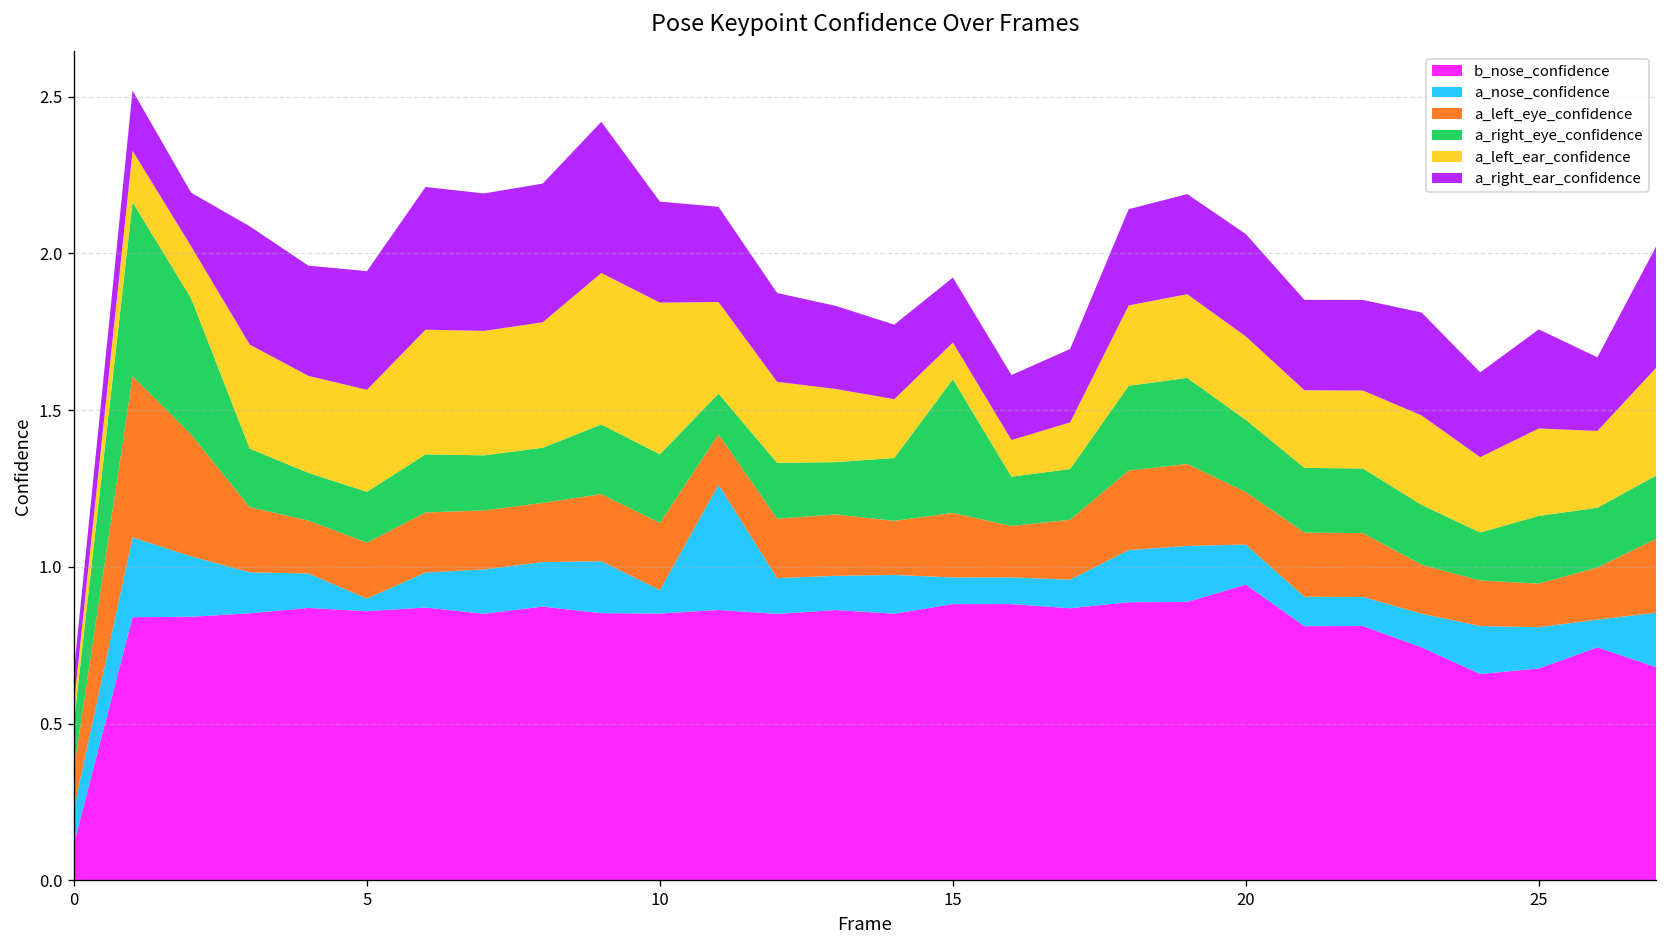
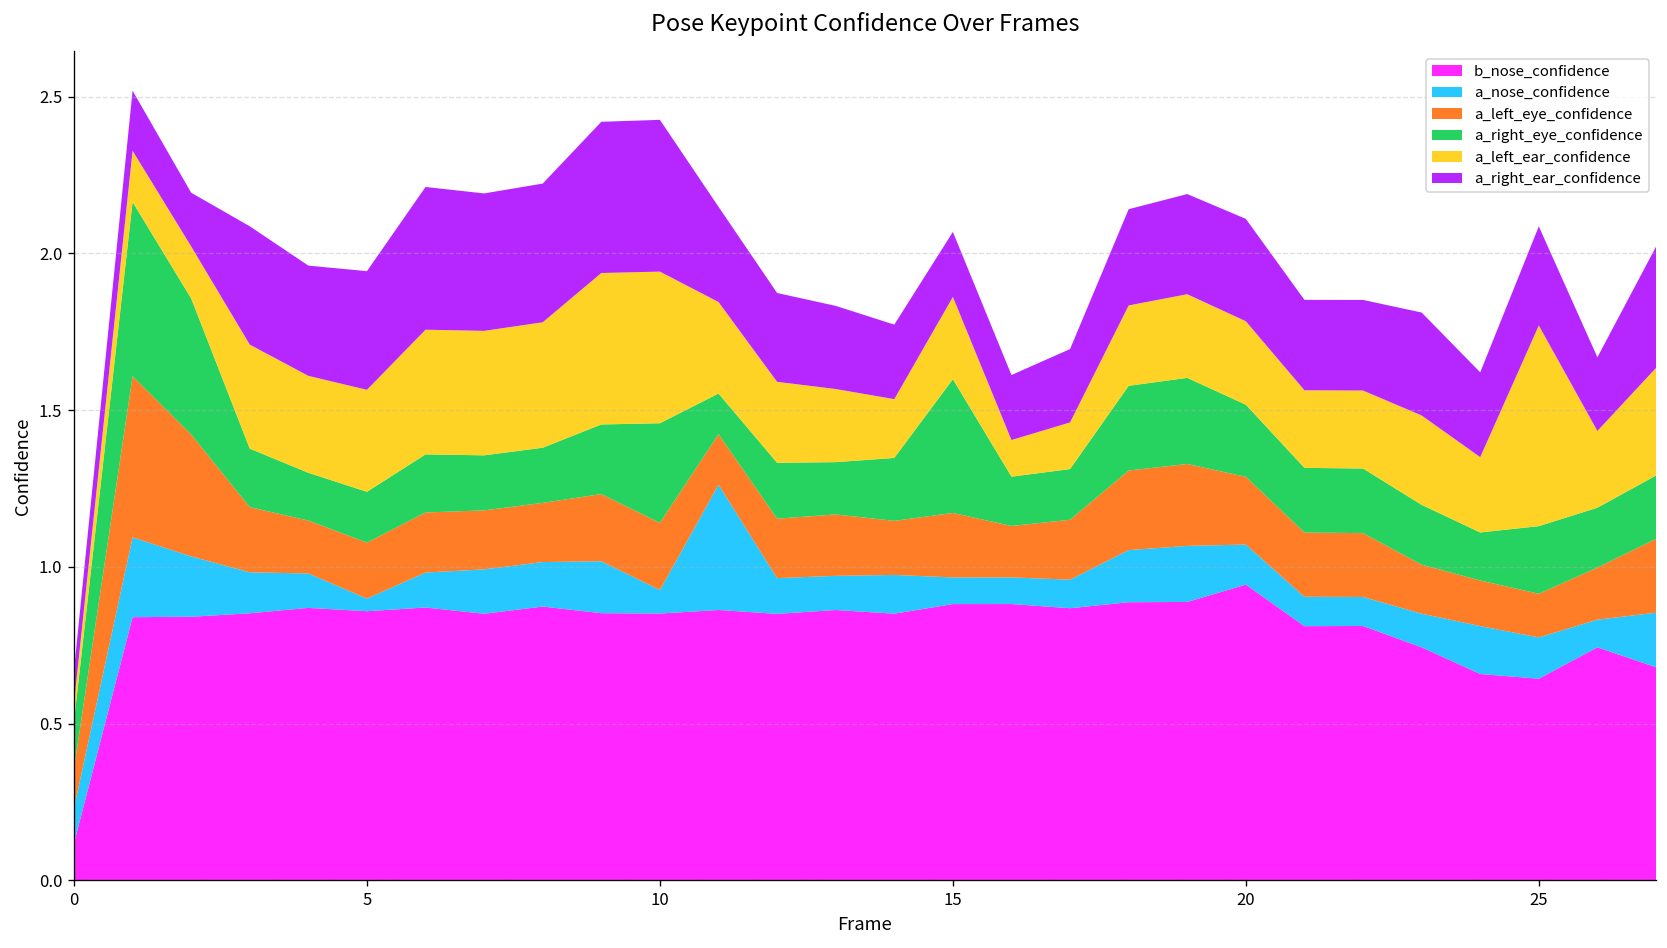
  {
    "b_nose_confidence": {
      "0": 0.12,
      "5": 0.86,
      "10": 0.85,
      "15": 0.88,
      "20": 0.94,
-     "25": 0.68
+     "25": 0.64
    },
    "a_nose_confidence": {
      "0": 0.11,
      "5": 0.04,
      "10": 0.08,
      "15": 0.08,
      "20": 0.13,
      "25": 0.13
    },
    "a_left_eye_confidence": {
      "0": 0.13,
      "5": 0.18,
      "10": 0.21,
      "15": 0.21,
-     "20": 0.17,
+     "20": 0.22,
      "25": 0.14
    },
    "a_right_eye_confidence": {
      "0": 0.15,
      "5": 0.16,
-     "10": 0.22,
+     "10": 0.32,
      "15": 0.43,
      "20": 0.23,
      "25": 0.22
    },
    "a_left_ear_confidence": {
      "0": 0.06,
      "5": 0.33,
      "10": 0.48,
-     "15": 0.12,
+     "15": 0.26,
      "20": 0.27,
-     "25": 0.28
+     "25": 0.64
    },
    "a_right_ear_confidence": {
      "0": 0.11,
      "5": 0.38,
-     "10": 0.32,
+     "10": 0.48,
      "15": 0.21,
      "20": 0.33,
      "25": 0.32
    }
  }
